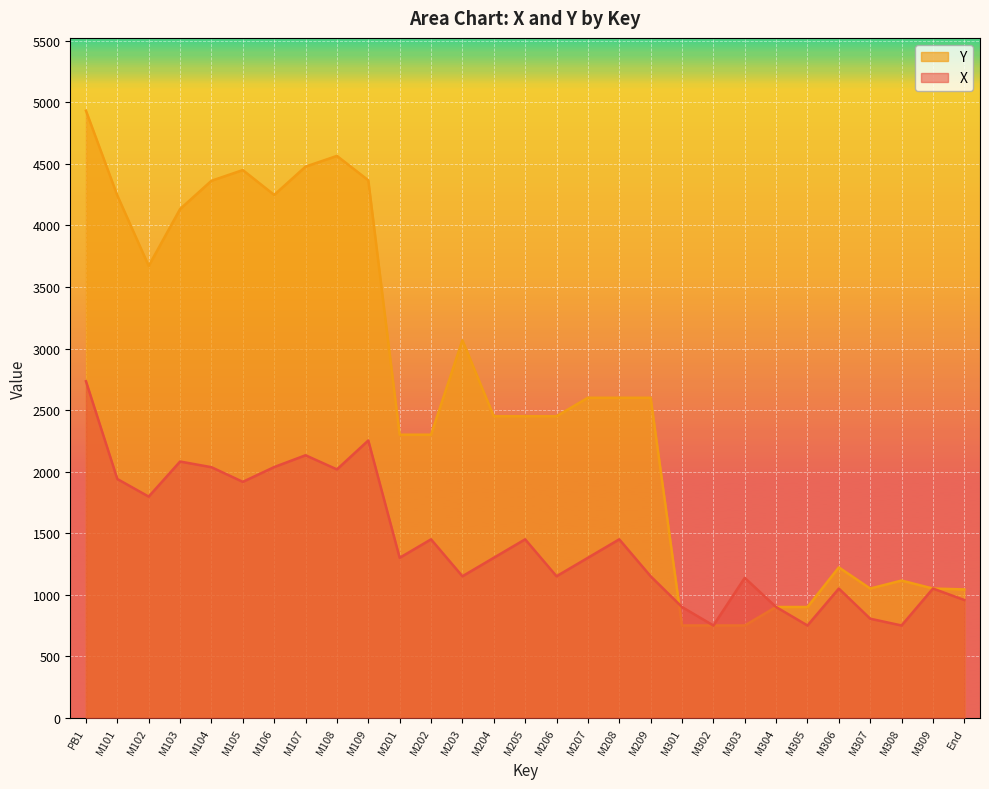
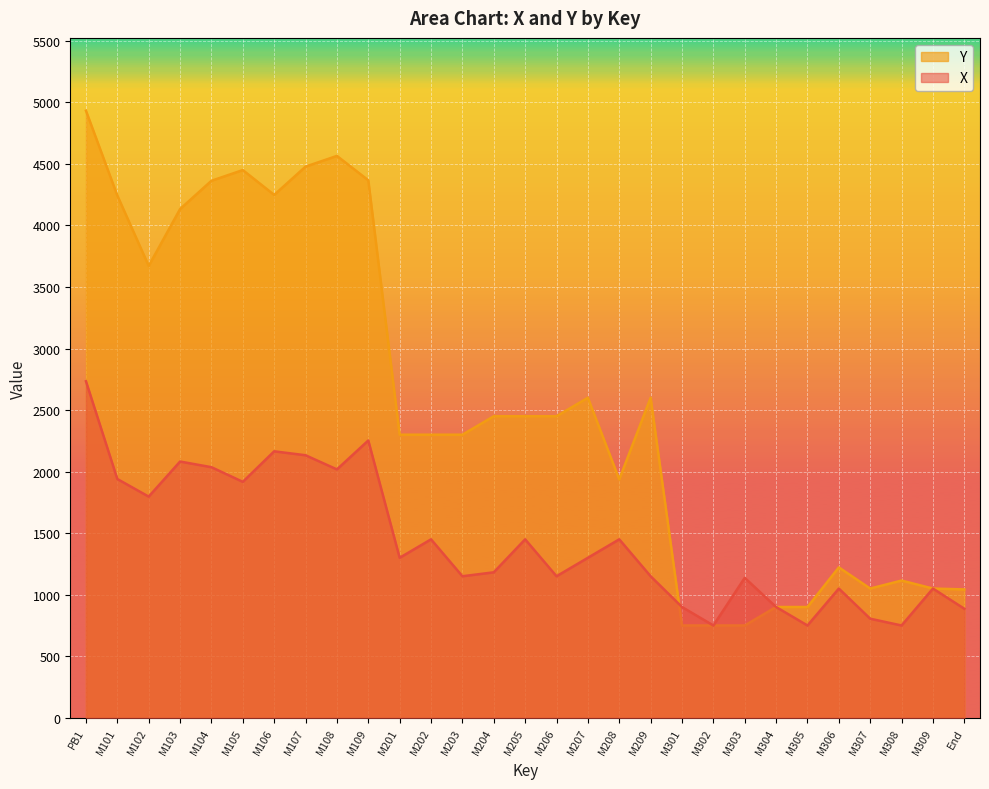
  {
    "Y": {
      "PB1": 4930,
      "M101": 4240,
      "M102": 3670,
      "M103": 4130,
      "M104": 4360,
      "M105": 4450,
      "M106": 4250,
      "M107": 4480,
      "M108": 4570,
      "M109": 4370,
      "M201": 2300,
      "M202": 2300,
-     "M203": 3070,
+     "M203": 2300,
      "M204": 2450,
      "M205": 2450,
      "M206": 2450,
      "M207": 2600,
-     "M208": 2600,
+     "M208": 1940,
      "M209": 2600,
      "M301": 750,
      "M303": 750,
      "M305": 900,
      "M306": 1220,
      "M307": 1050,
      "M308": 1120,
      "End": 1040
    },
    "X": {
      "PB1": 2730,
      "M101": 1940,
      "M102": 1800,
      "M103": 2080,
      "M104": 2040,
      "M105": 1920,
-     "M106": 2040,
+     "M106": 2170,
      "M107": 2130,
      "M108": 2020,
      "M109": 2250,
      "M201": 1300,
      "M202": 1450,
      "M203": 1150,
-     "M204": 1300,
+     "M204": 1180,
      "M205": 1450,
      "M206": 1150,
      "M207": 1300,
      "M208": 1450,
      "M209": 1150,
      "M301": 900,
      "M303": 1140,
      "M305": 750,
      "M306": 1050,
      "M307": 810,
      "M308": 750,
-     "End": 960
+     "End": 890
    }
  }
